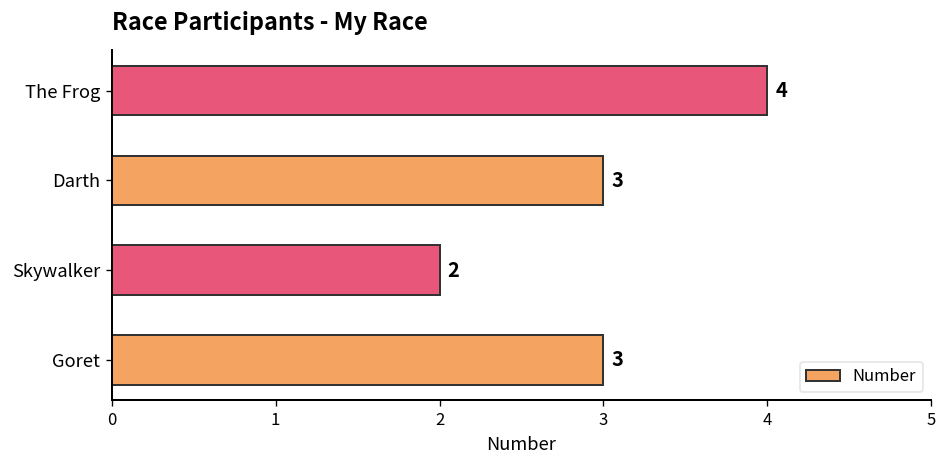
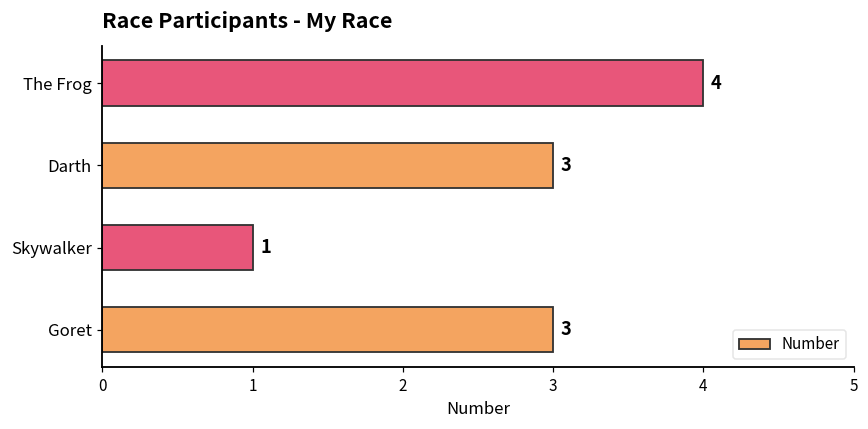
  {
    "The Frog": 4,
    "Darth": 3,
-   "Skywalker": 2,
+   "Skywalker": 1,
    "Goret": 3
  }
